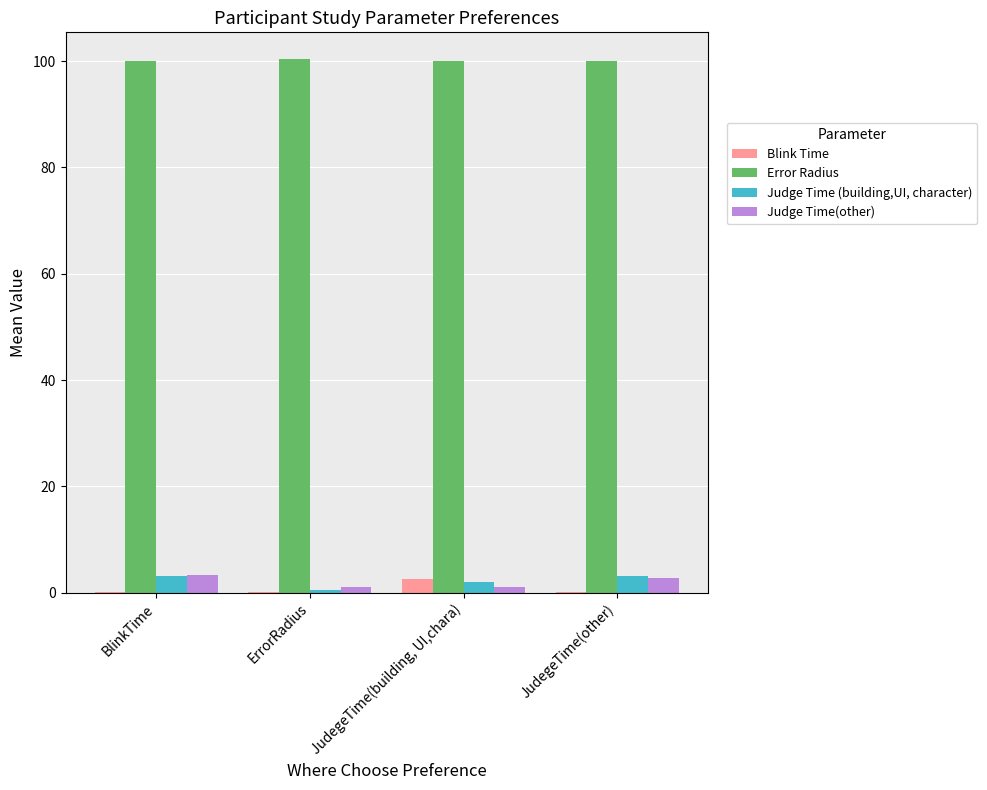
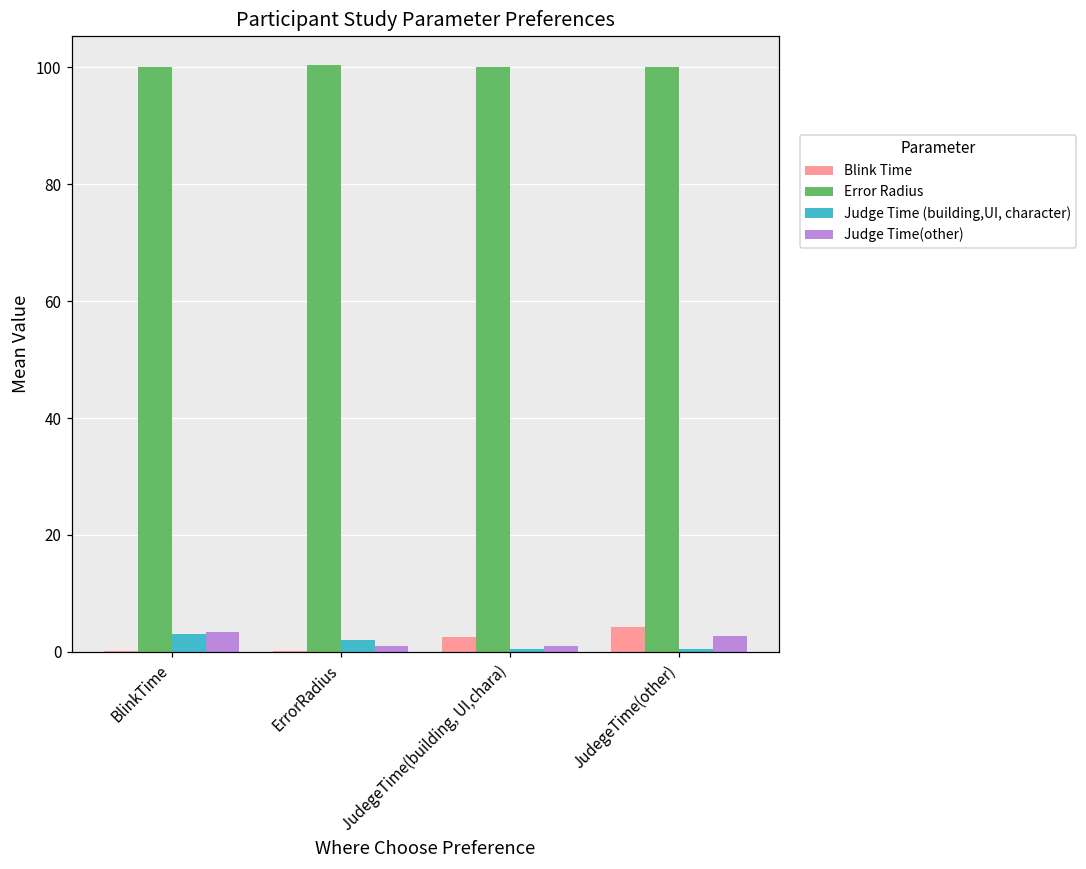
  {
    "Blink Time": {
      "JudegeTime(building, UI,chara)": 2,
-     "JudegeTime(other)": 0
+     "JudegeTime(other)": 4
    },
    "Error Radius": {
      "BlinkTime": 100,
      "ErrorRadius": 100,
      "JudegeTime(building, UI,chara)": 100,
      "JudegeTime(other)": 100
    },
    "Judge Time (building,UI, character)": {
      "BlinkTime": 3,
-     "ErrorRadius": 1,
-     "JudegeTime(building, UI,chara)": 2,
-     "JudegeTime(other)": 3
+     "ErrorRadius": 2,
+     "JudegeTime(building, UI,chara)": 1,
+     "JudegeTime(other)": 1
    },
    "Judge Time(other)": {
      "BlinkTime": 3,
      "ErrorRadius": 1,
      "JudegeTime(building, UI,chara)": 1,
      "JudegeTime(other)": 3
    }
  }
